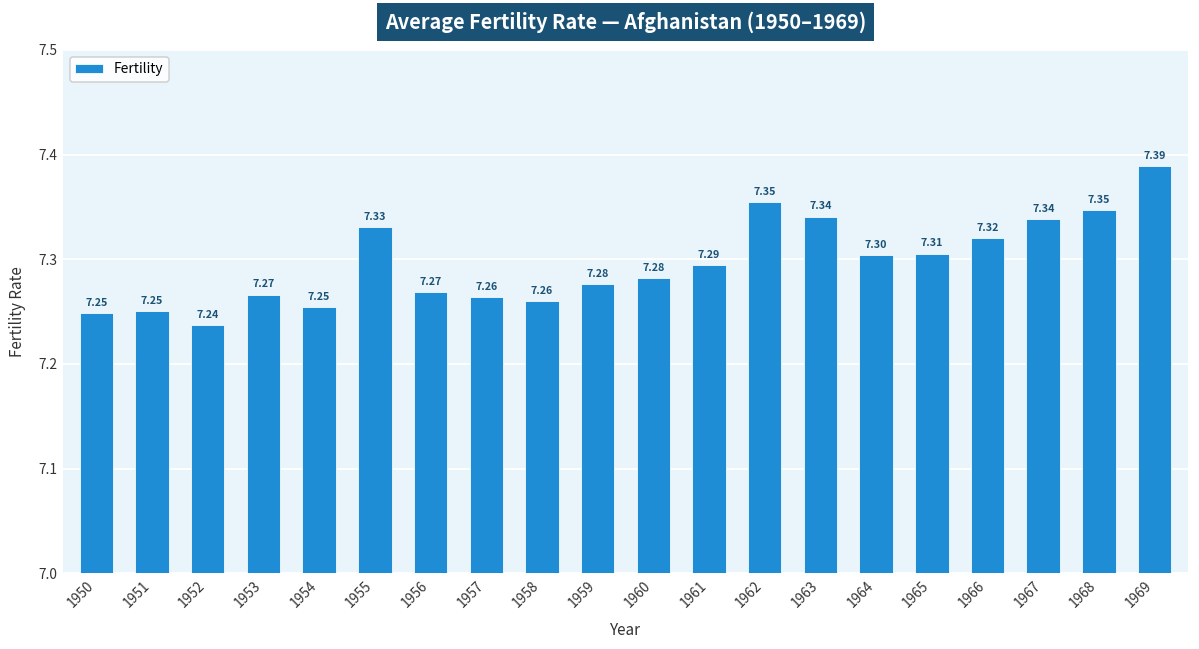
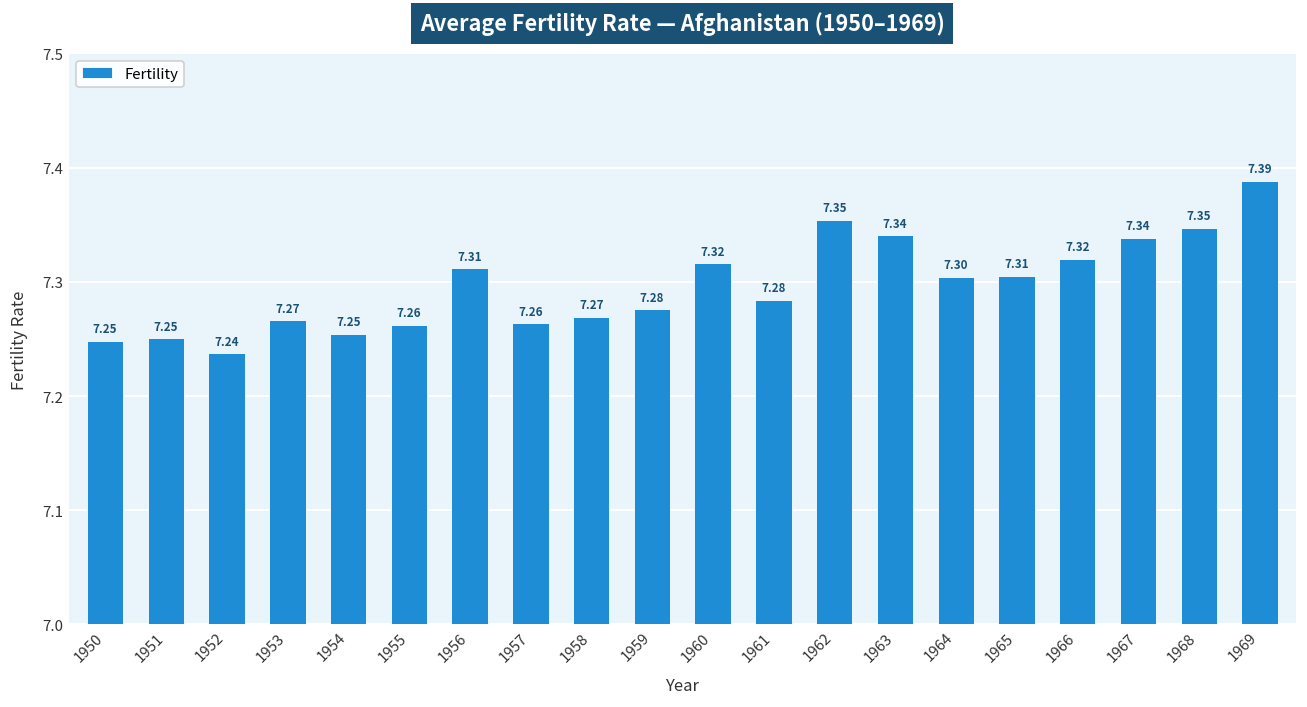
  {
    "1950": 7.25,
    "1951": 7.25,
    "1952": 7.24,
    "1953": 7.27,
    "1954": 7.25,
-   "1955": 7.33,
-   "1956": 7.27,
+   "1955": 7.26,
+   "1956": 7.31,
    "1957": 7.26,
-   "1958": 7.26,
+   "1958": 7.27,
    "1959": 7.28,
-   "1960": 7.28,
-   "1961": 7.29,
+   "1960": 7.32,
+   "1961": 7.28,
    "1962": 7.35,
    "1963": 7.34,
    "1964": 7.30,
    "1965": 7.31,
    "1966": 7.32,
    "1967": 7.34,
    "1968": 7.35,
    "1969": 7.39
  }
